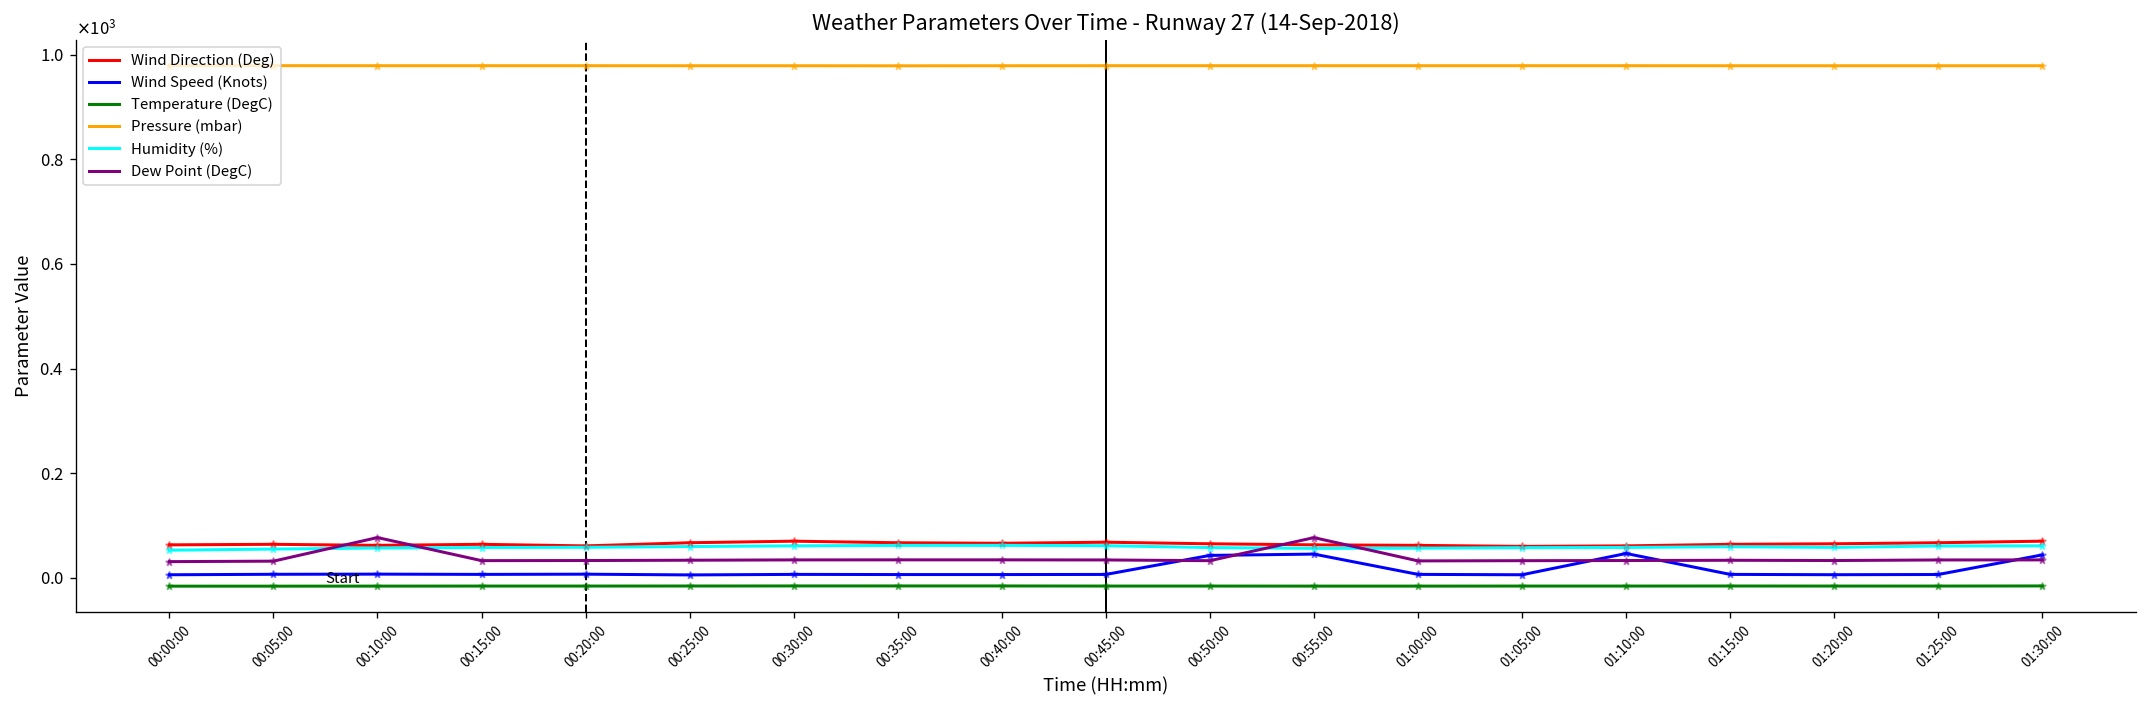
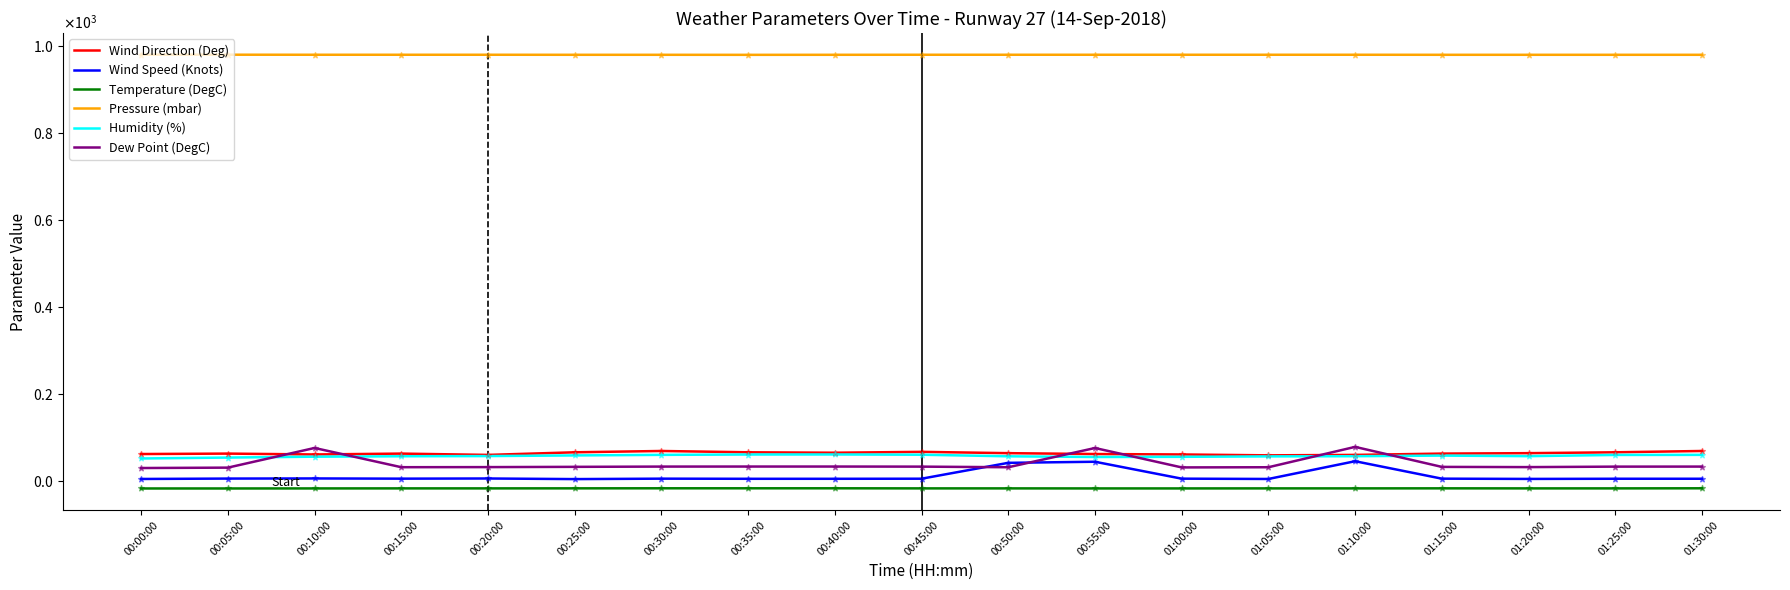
  {
    "Wind Direction (Deg)": {
      "00:00:00": 60,
      "00:05:00": 60,
      "00:15:00": 60,
      "00:25:00": 70,
      "00:30:00": 70,
      "00:45:00": 70,
      "00:50:00": 70,
      "00:55:00": 60,
      "01:20:00": 70,
      "01:25:00": 70,
      "01:30:00": 70
    },
    "Wind Speed (Knots)": {
      "00:00:00": 10,
      "00:05:00": 10,
      "00:10:00": 10,
      "00:15:00": 10,
      "00:20:00": 10,
      "00:25:00": 10,
      "00:30:00": 10,
      "00:35:00": 10,
      "00:40:00": 10,
      "00:45:00": 10,
      "00:50:00": 40,
      "00:55:00": 50,
      "01:00:00": 10,
      "01:05:00": 10,
      "01:10:00": 50,
      "01:15:00": 10,
      "01:20:00": 10,
      "01:25:00": 10,
-     "01:30:00": 40
+     "01:30:00": 10
    },
    "Temperature (DegC)": {
      "00:00:00": -20,
      "00:05:00": -20,
      "00:10:00": -20,
      "00:15:00": -20,
      "00:20:00": -20,
      "00:25:00": -20,
      "00:30:00": -20,
      "00:35:00": -20,
      "00:40:00": -20,
      "00:45:00": -20,
      "00:50:00": -20,
      "00:55:00": -20,
      "01:00:00": -20,
      "01:05:00": -20,
      "01:10:00": -20,
      "01:15:00": -20,
      "01:20:00": -20,
      "01:25:00": -20,
      "01:30:00": -20
    },
    "Pressure (mbar)": {
      "00:10:00": 980,
      "00:15:00": 980,
      "00:20:00": 980,
      "00:25:00": 980,
      "00:30:00": 980,
      "00:35:00": 980,
      "00:40:00": 980,
      "00:45:00": 980,
      "00:50:00": 980,
      "00:55:00": 980,
      "01:00:00": 980,
      "01:05:00": 980,
      "01:10:00": 980,
      "01:15:00": 980,
      "01:20:00": 980,
      "01:25:00": 980,
      "01:30:00": 980
    },
    "Humidity (%)": {
      "00:00:00": 50,
      "00:05:00": 50,
      "00:15:00": 60,
      "00:25:00": 60,
      "00:30:00": 60,
      "00:45:00": 60,
      "00:50:00": 60,
      "00:55:00": 60,
      "01:20:00": 60,
      "01:25:00": 60,
      "01:30:00": 60
    },
    "Dew Point (DegC)": {
      "00:00:00": 30,
      "00:05:00": 30,
      "00:10:00": 80,
      "00:15:00": 30,
      "00:20:00": 30,
      "00:25:00": 30,
      "00:30:00": 30,
      "00:35:00": 30,
      "00:40:00": 30,
      "00:45:00": 30,
      "00:50:00": 30,
      "00:55:00": 80,
      "01:00:00": 30,
      "01:05:00": 30,
-     "01:10:00": 30,
+     "01:10:00": 80,
      "01:15:00": 30,
      "01:20:00": 30,
      "01:25:00": 30,
      "01:30:00": 30
    }
  }
